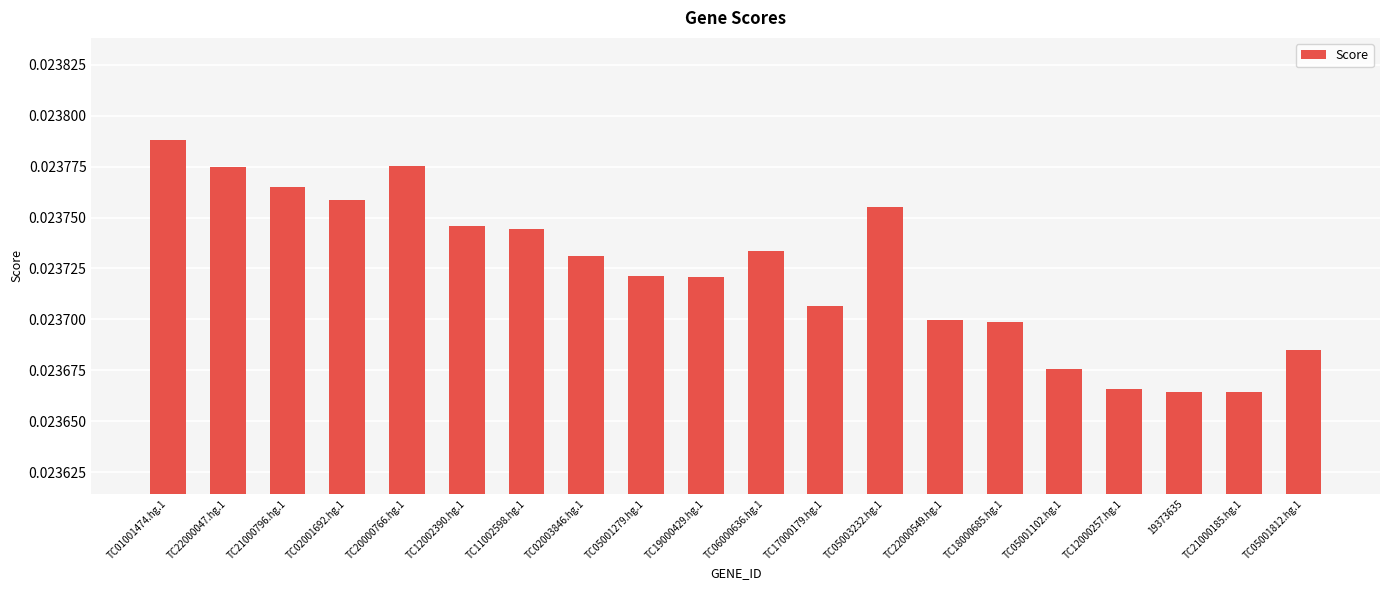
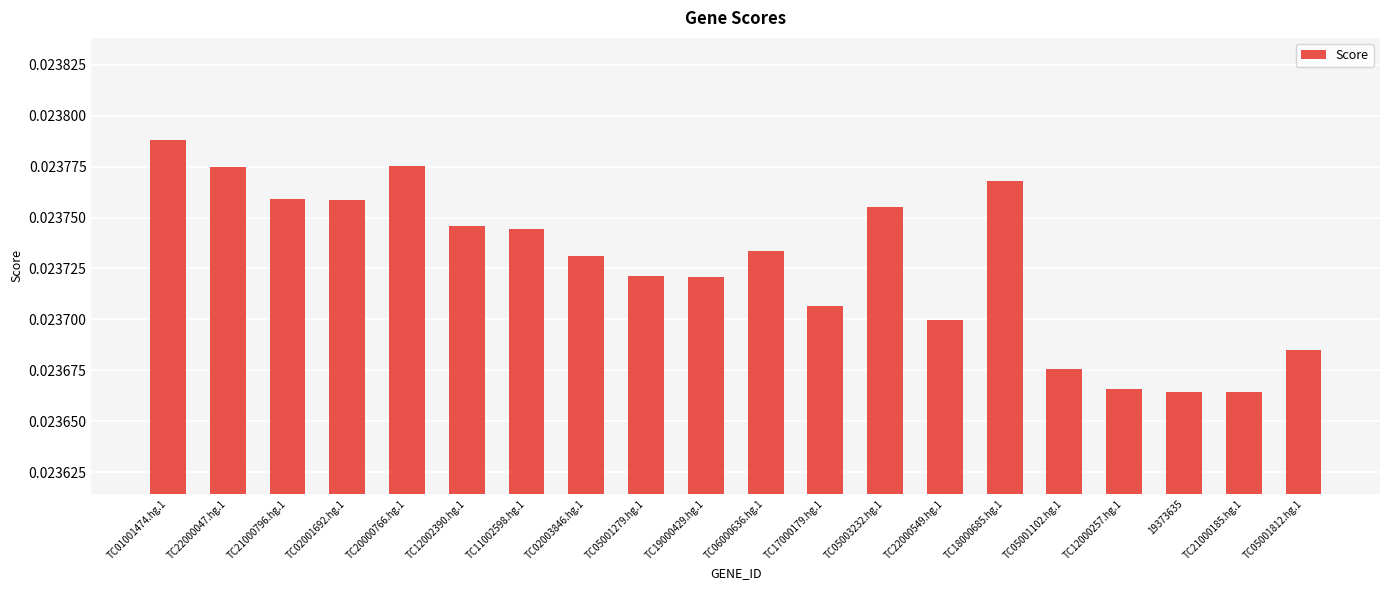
  {
    "TC01001474.hg.1": 0.023788,
    "TC22000047.hg.1": 0.023775,
-   "TC21000796.hg.1": 0.023765,
+   "TC21000796.hg.1": 0.023759,
    "TC02001692.hg.1": 0.023758,
    "TC20000766.hg.1": 0.023775,
    "TC12002390.hg.1": 0.023746,
    "TC11002598.hg.1": 0.023744,
    "TC02003846.hg.1": 0.023731,
    "TC05001279.hg.1": 0.023721,
    "TC19000429.hg.1": 0.023721,
    "TC06000636.hg.1": 0.023734,
    "TC17000179.hg.1": 0.023707,
    "TC05003232.hg.1": 0.023755,
    "TC22000549.hg.1": 0.023700,
-   "TC18000685.hg.1": 0.023699,
+   "TC18000685.hg.1": 0.023768,
    "TC05001102.hg.1": 0.023675,
    "TC12000257.hg.1": 0.023666,
    "19373635": 0.023664,
    "TC21000185.hg.1": 0.023664,
    "TC05001812.hg.1": 0.023685
  }
